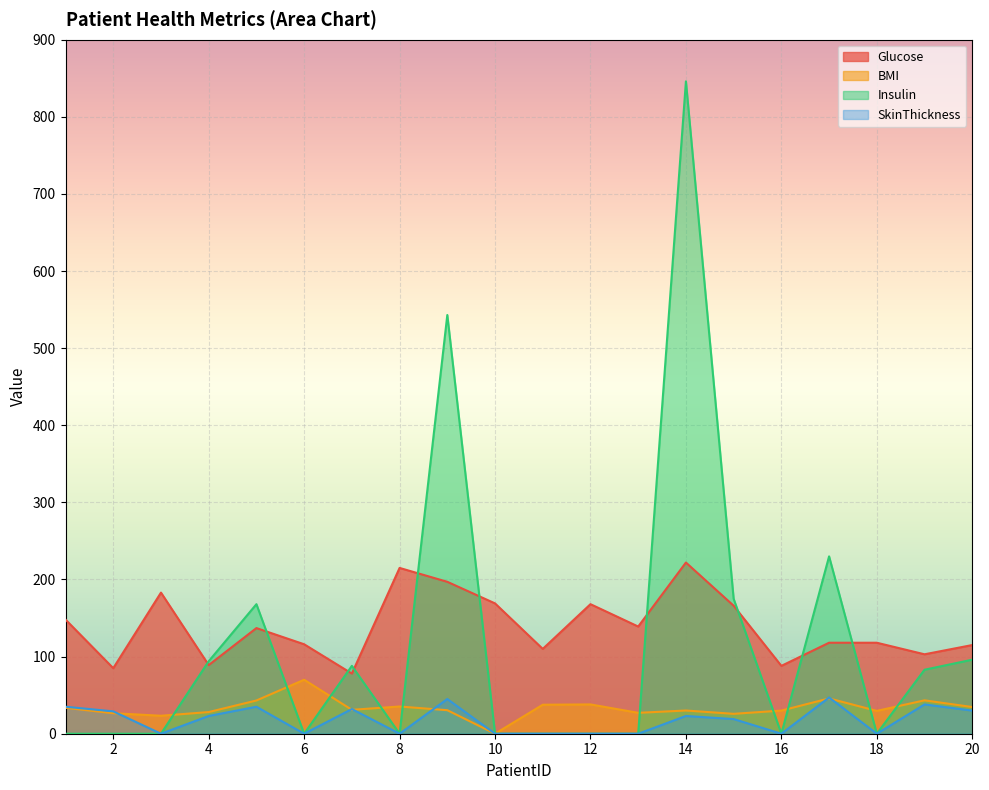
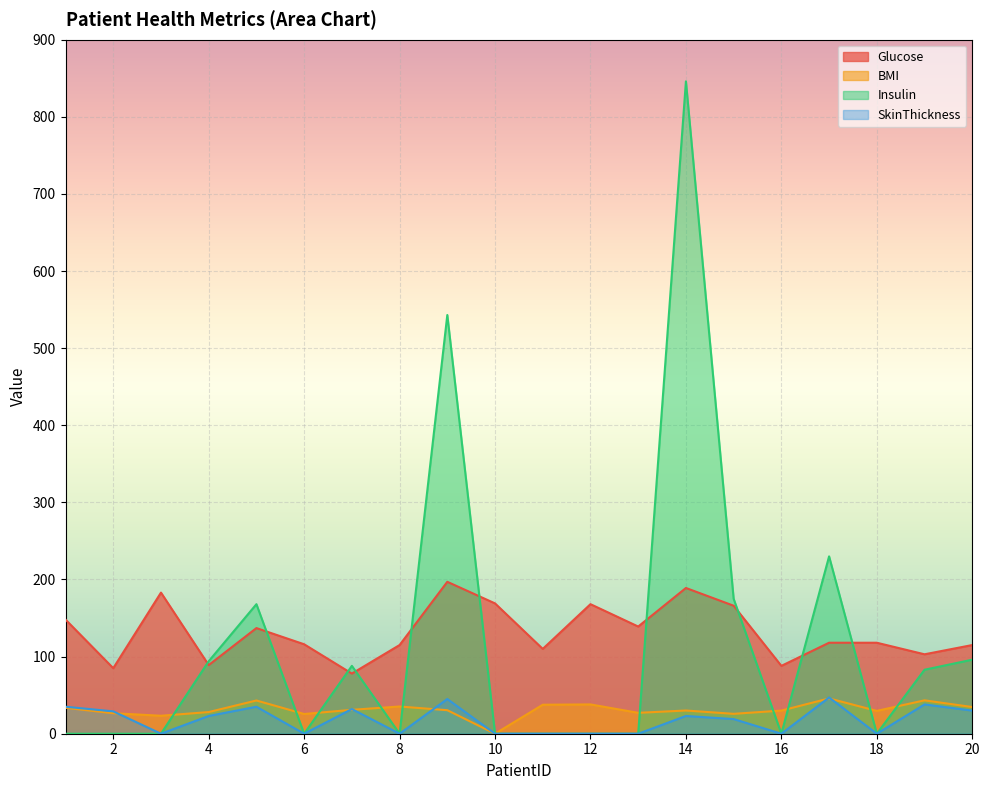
  {
    "Glucose": {
      "2": 90,
      "4": 90,
      "6": 120,
-     "8": 220,
+     "8": 120,
      "10": 170,
      "12": 170,
-     "14": 220,
+     "14": 190,
      "16": 90,
      "18": 120,
      "20": 120
    },
    "BMI": {
      "4": 30,
-     "6": 70,
+     "6": 30,
      "8": 40,
      "12": 40,
      "14": 30,
      "16": 30,
      "18": 30,
      "20": 30
    },
    "Insulin": {
      "2": 0,
      "4": 90,
      "14": 850,
      "20": 100
    },
    "SkinThickness": {
      "4": 20,
      "14": 20,
      "20": 30
    }
  }
